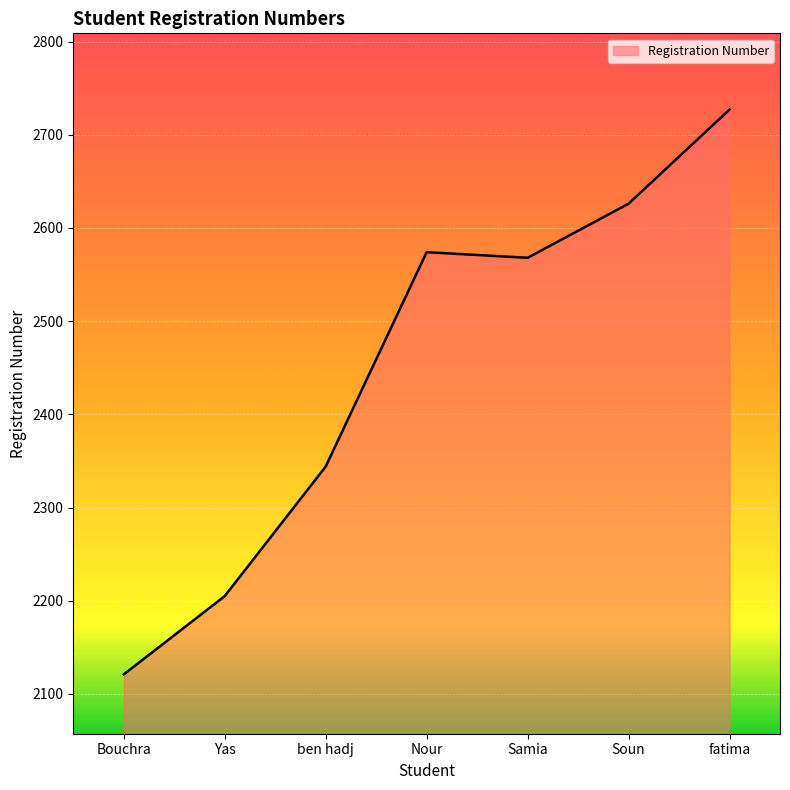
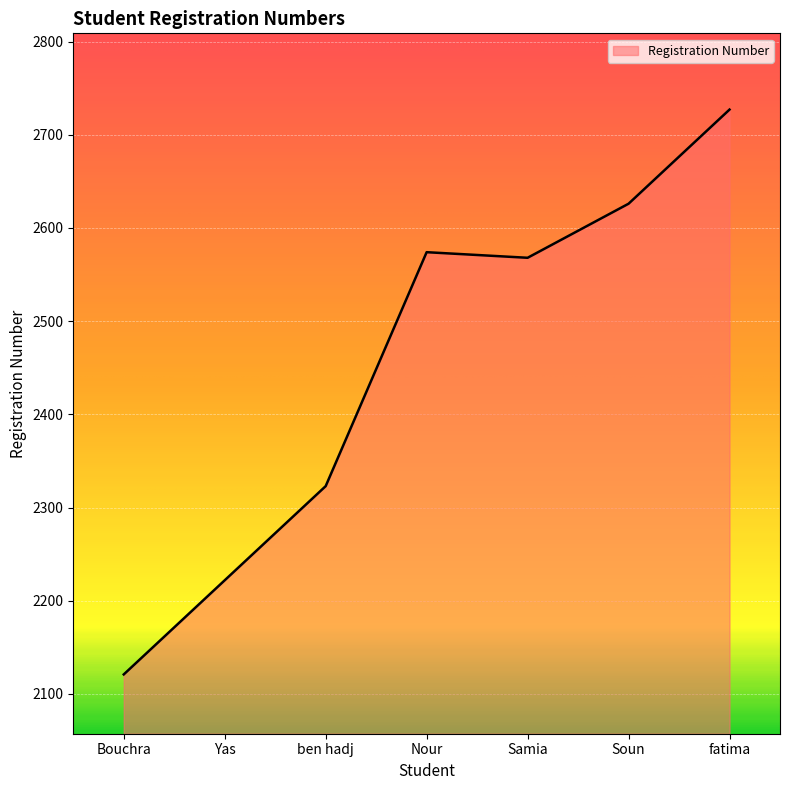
  {
    "Bouchra": 2120,
-   "Yas": 2210,
-   "ben hadj": 2340,
+   "Yas": 2220,
+   "ben hadj": 2320,
    "Nour": 2570,
    "Samia": 2570,
    "Soun": 2630,
    "fatima": 2730
  }
